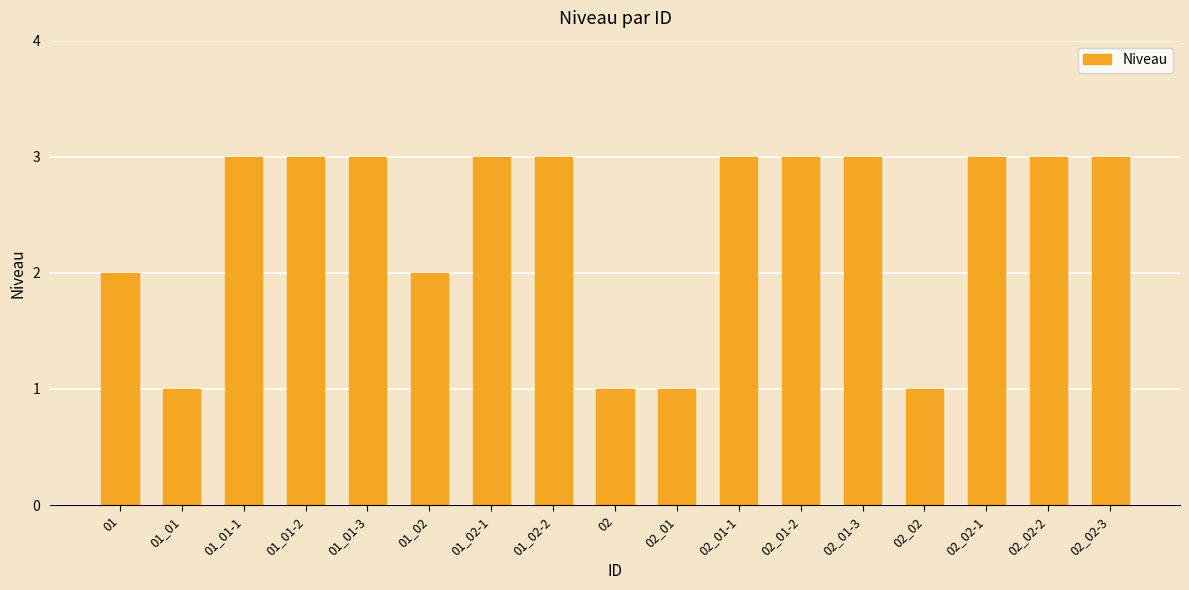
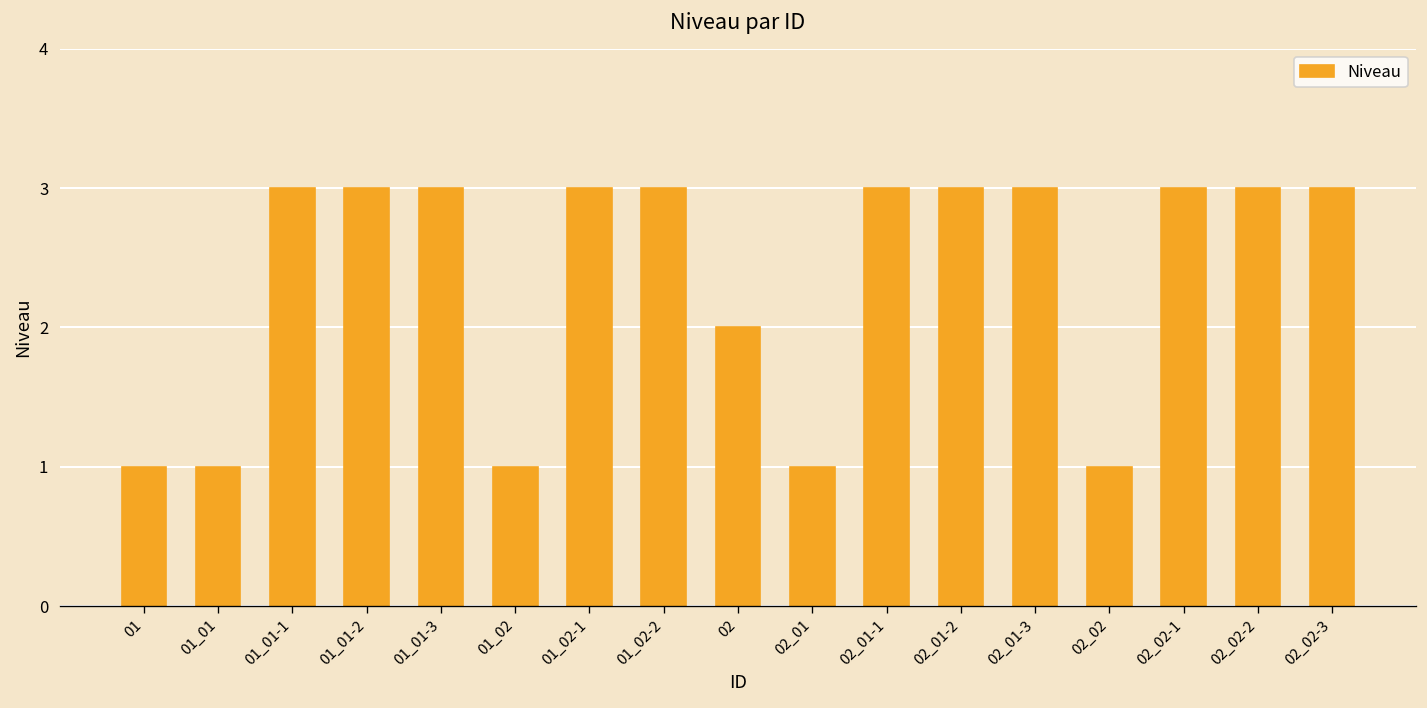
  {
-   "01": 2,
+   "01": 1,
    "01_01": 1,
    "01_01-1": 3,
    "01_01-2": 3,
    "01_01-3": 3,
-   "01_02": 2,
+   "01_02": 1,
    "01_02-1": 3,
    "01_02-2": 3,
-   "02": 1,
+   "02": 2,
    "02_01": 1,
    "02_01-1": 3,
    "02_01-2": 3,
    "02_01-3": 3,
    "02_02": 1,
    "02_02-1": 3,
    "02_02-2": 3,
    "02_02-3": 3
  }
